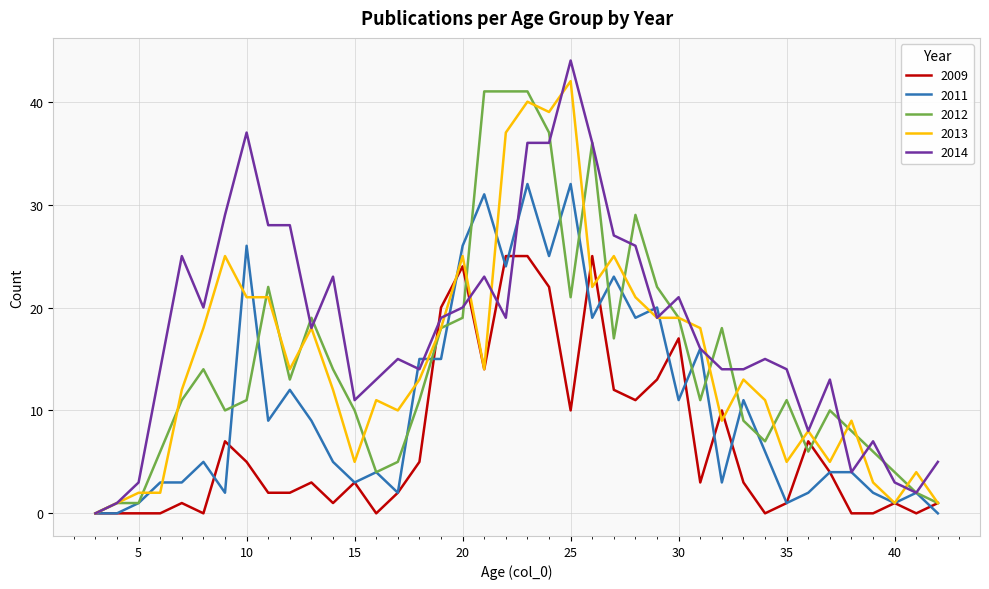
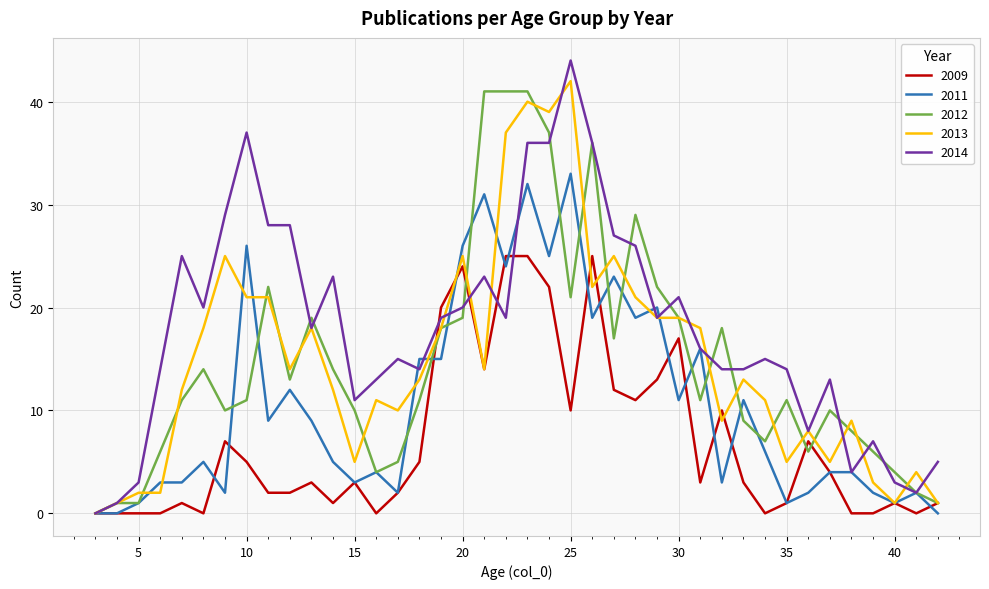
  {
    "2009": {
      "5": 0,
      "10": 5,
      "20": 24,
      "25": 10,
      "30": 17
    },
    "2011": {
      "10": 26,
      "20": 26,
-     "25": 32,
+     "25": 33,
      "30": 11
    },
    "2012": {
      "10": 11,
      "15": 10,
      "20": 19,
      "25": 21,
      "35": 11,
      "40": 4
    },
    "2013": {
      "5": 2,
      "10": 21,
      "15": 5,
      "20": 25,
      "25": 42,
      "35": 5
    },
    "2014": {
      "5": 3,
      "10": 37,
      "15": 11,
      "20": 20,
      "25": 44,
      "30": 21,
      "35": 14,
      "40": 3
    }
  }
